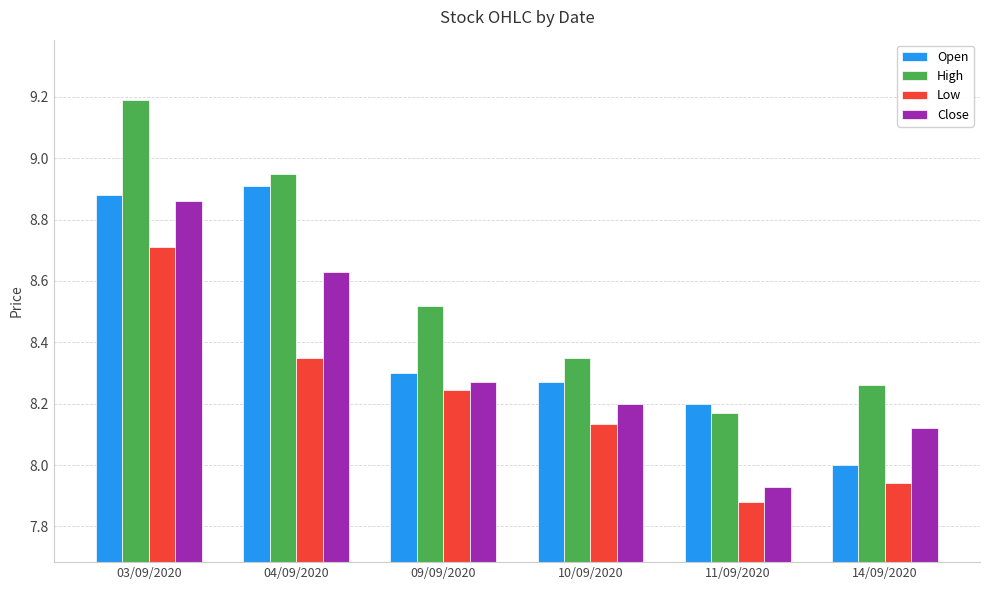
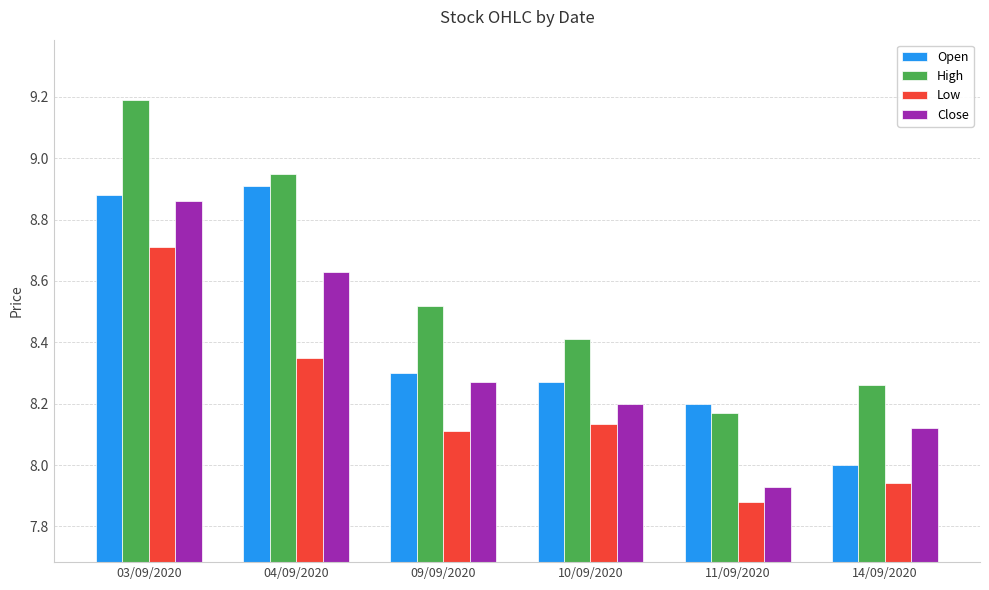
  {
    "Open": {
      "03/09/2020": 8.88,
      "04/09/2020": 8.91,
      "09/09/2020": 8.30,
      "10/09/2020": 8.27,
      "11/09/2020": 8.20,
      "14/09/2020": 8.00
    },
    "High": {
      "03/09/2020": 9.19,
      "04/09/2020": 8.95,
      "09/09/2020": 8.52,
-     "10/09/2020": 8.35,
+     "10/09/2020": 8.41,
      "11/09/2020": 8.17,
      "14/09/2020": 8.26
    },
    "Low": {
      "03/09/2020": 8.71,
      "04/09/2020": 8.35,
-     "09/09/2020": 8.25,
+     "09/09/2020": 8.11,
      "10/09/2020": 8.13,
      "11/09/2020": 7.88,
      "14/09/2020": 7.94
    },
    "Close": {
      "03/09/2020": 8.86,
      "04/09/2020": 8.63,
      "09/09/2020": 8.27,
      "10/09/2020": 8.20,
      "11/09/2020": 7.93,
      "14/09/2020": 8.12
    }
  }
